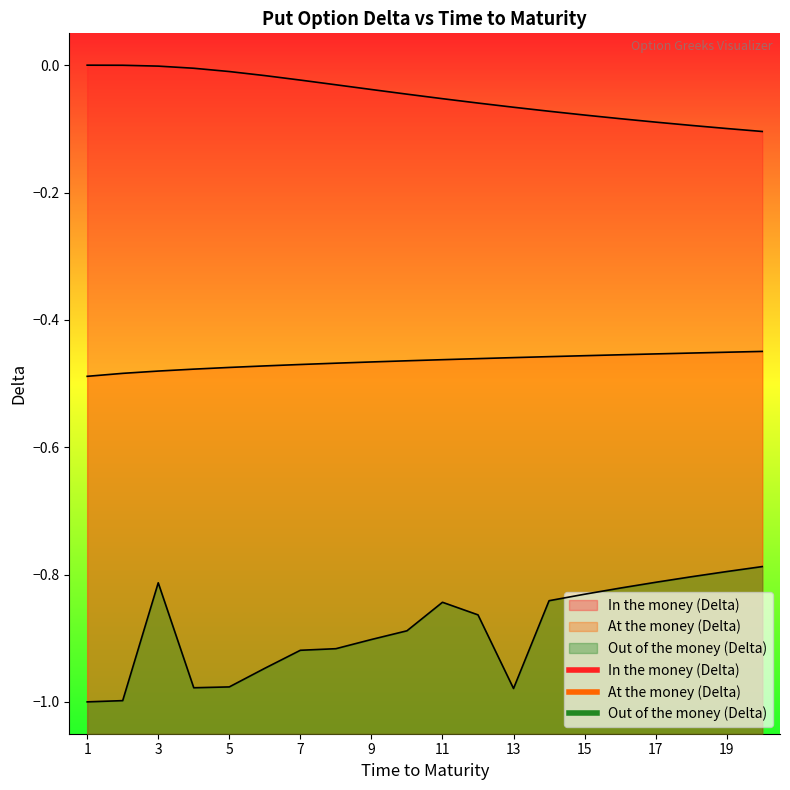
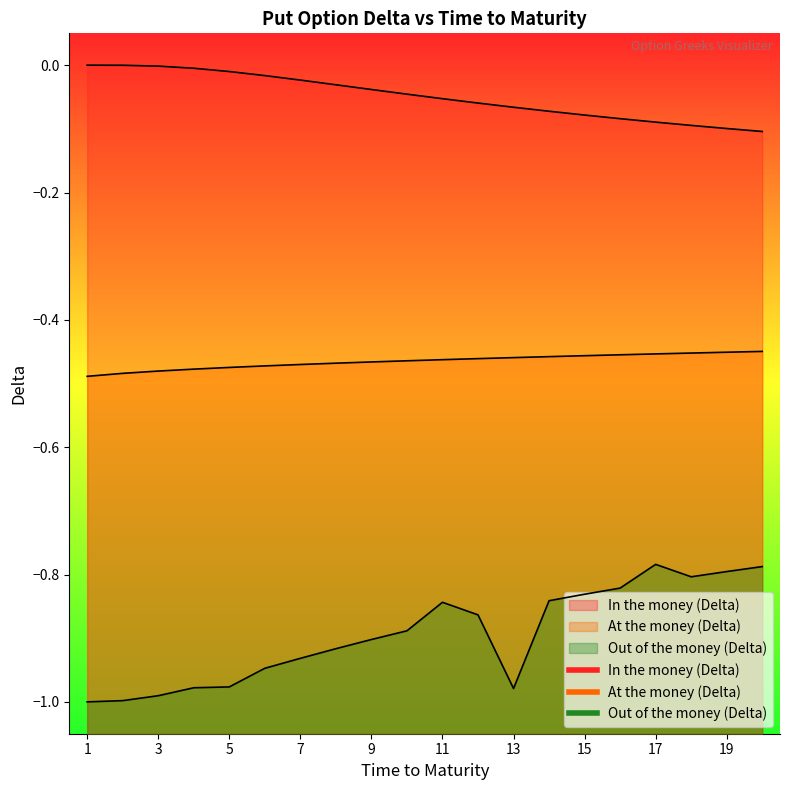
  {
    "Out of the money (Delta)": {
      "1": -1.00,
-     "3": -0.81,
+     "3": -0.99,
      "5": -0.98,
-     "7": -0.92,
+     "7": -0.93,
      "9": -0.90,
      "11": -0.84,
      "13": -0.98,
-     "17": -0.81,
+     "17": -0.78,
      "19": -0.80
    }
  }
